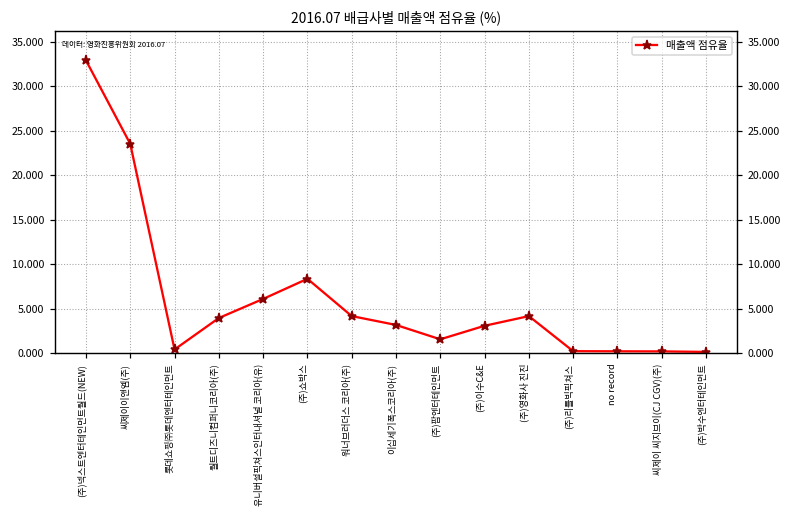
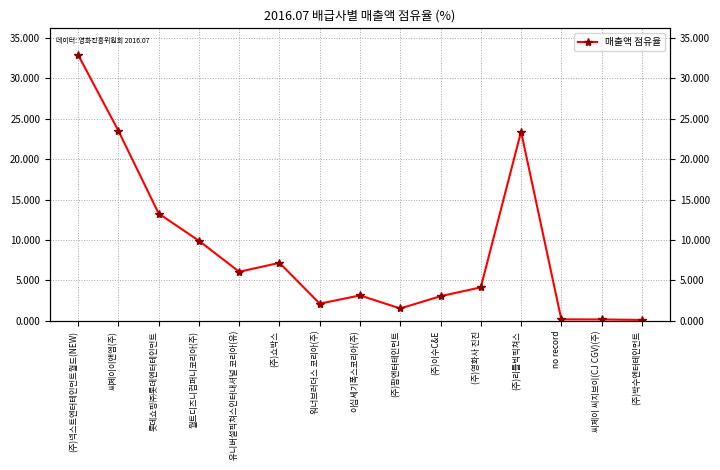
  {
    "씨제이이앤엠(주)": 23,
-   "롯데쇼핑㈜롯데엔터테인먼트": 0,
-   "월트디즈니컴퍼니코리아(주)": 4,
+   "롯데쇼핑㈜롯데엔터테인먼트": 13,
+   "월트디즈니컴퍼니코리아(주)": 10,
    "유니버설픽쳐스인터내셔널 코리아(유)": 6,
-   "(주)쇼박스": 8,
-   "워너브러더스 코리아(주)": 4,
+   "(주)쇼박스": 7,
+   "워너브러더스 코리아(주)": 2,
    "이십세기폭스코리아(주)": 3,
    "(주)팝엔터테인먼트": 2,
    "(주)이수C&E": 3,
    "(주)영화사 진진": 4,
-   "(주)리틀빅픽쳐스": 0,
+   "(주)리틀빅픽쳐스": 23,
    "no record": 0,
    "씨제이 씨지브이(CJ CGV)(주)": 0,
    "(주)박수엔터테인먼트": 0
  }
